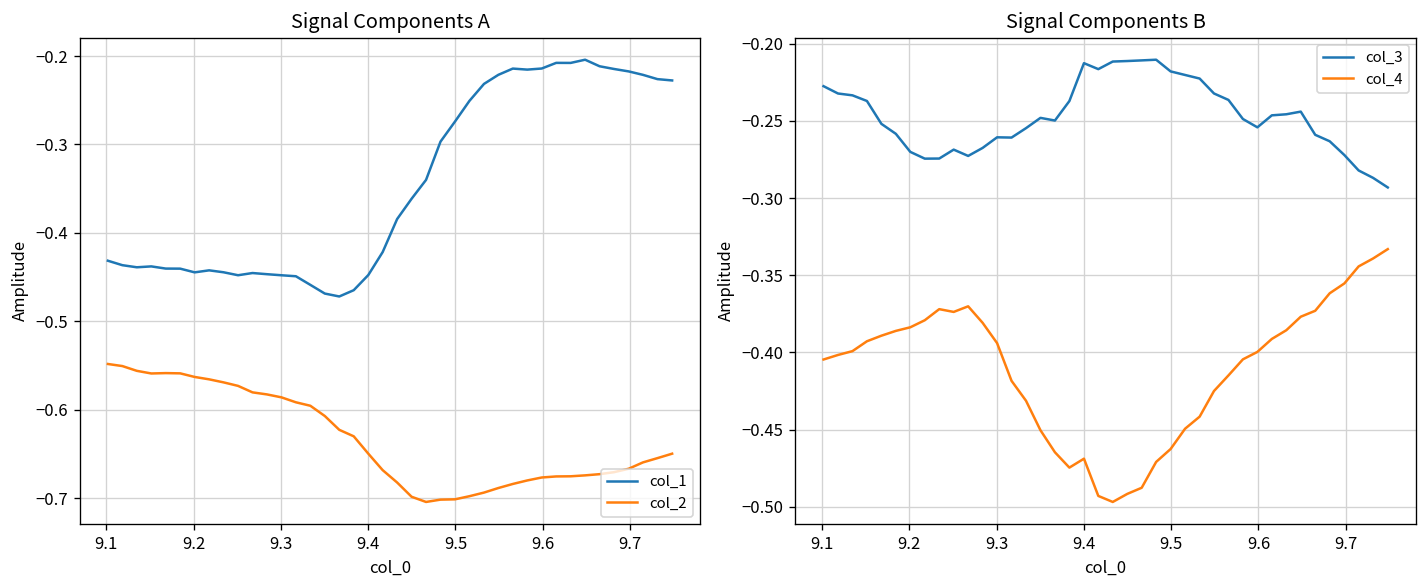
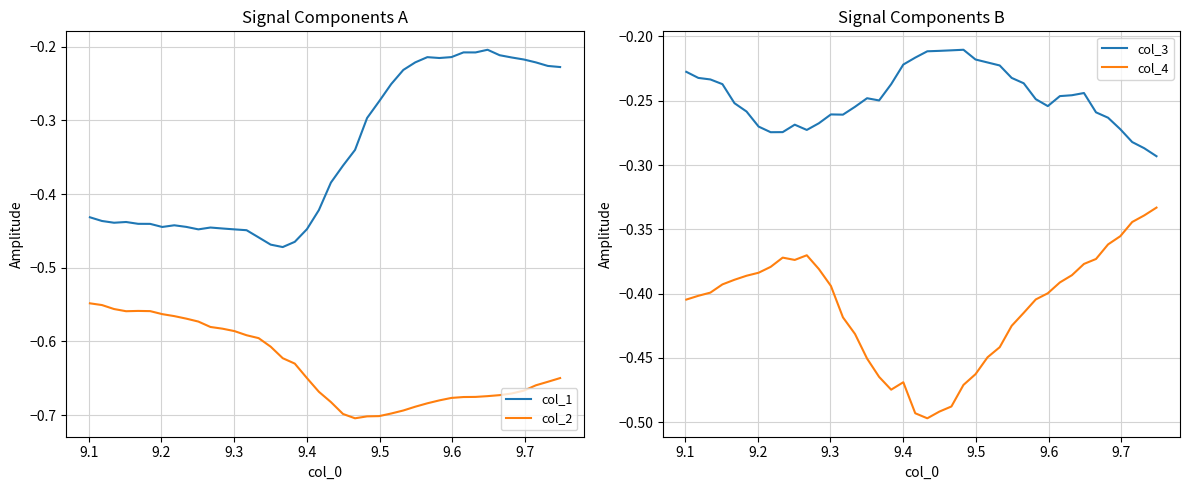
  {
    "Signal Components A": {
      "col_1": {
        "9.4": -0.45
      },
      "col_2": {
        "9.4": -0.65
      }
    },
    "Signal Components B": {
      "col_3": {
-       "9.4": -0.213
+       "9.4": -0.222
      },
      "col_4": {
        "9.4": -0.469
      }
    }
  }
